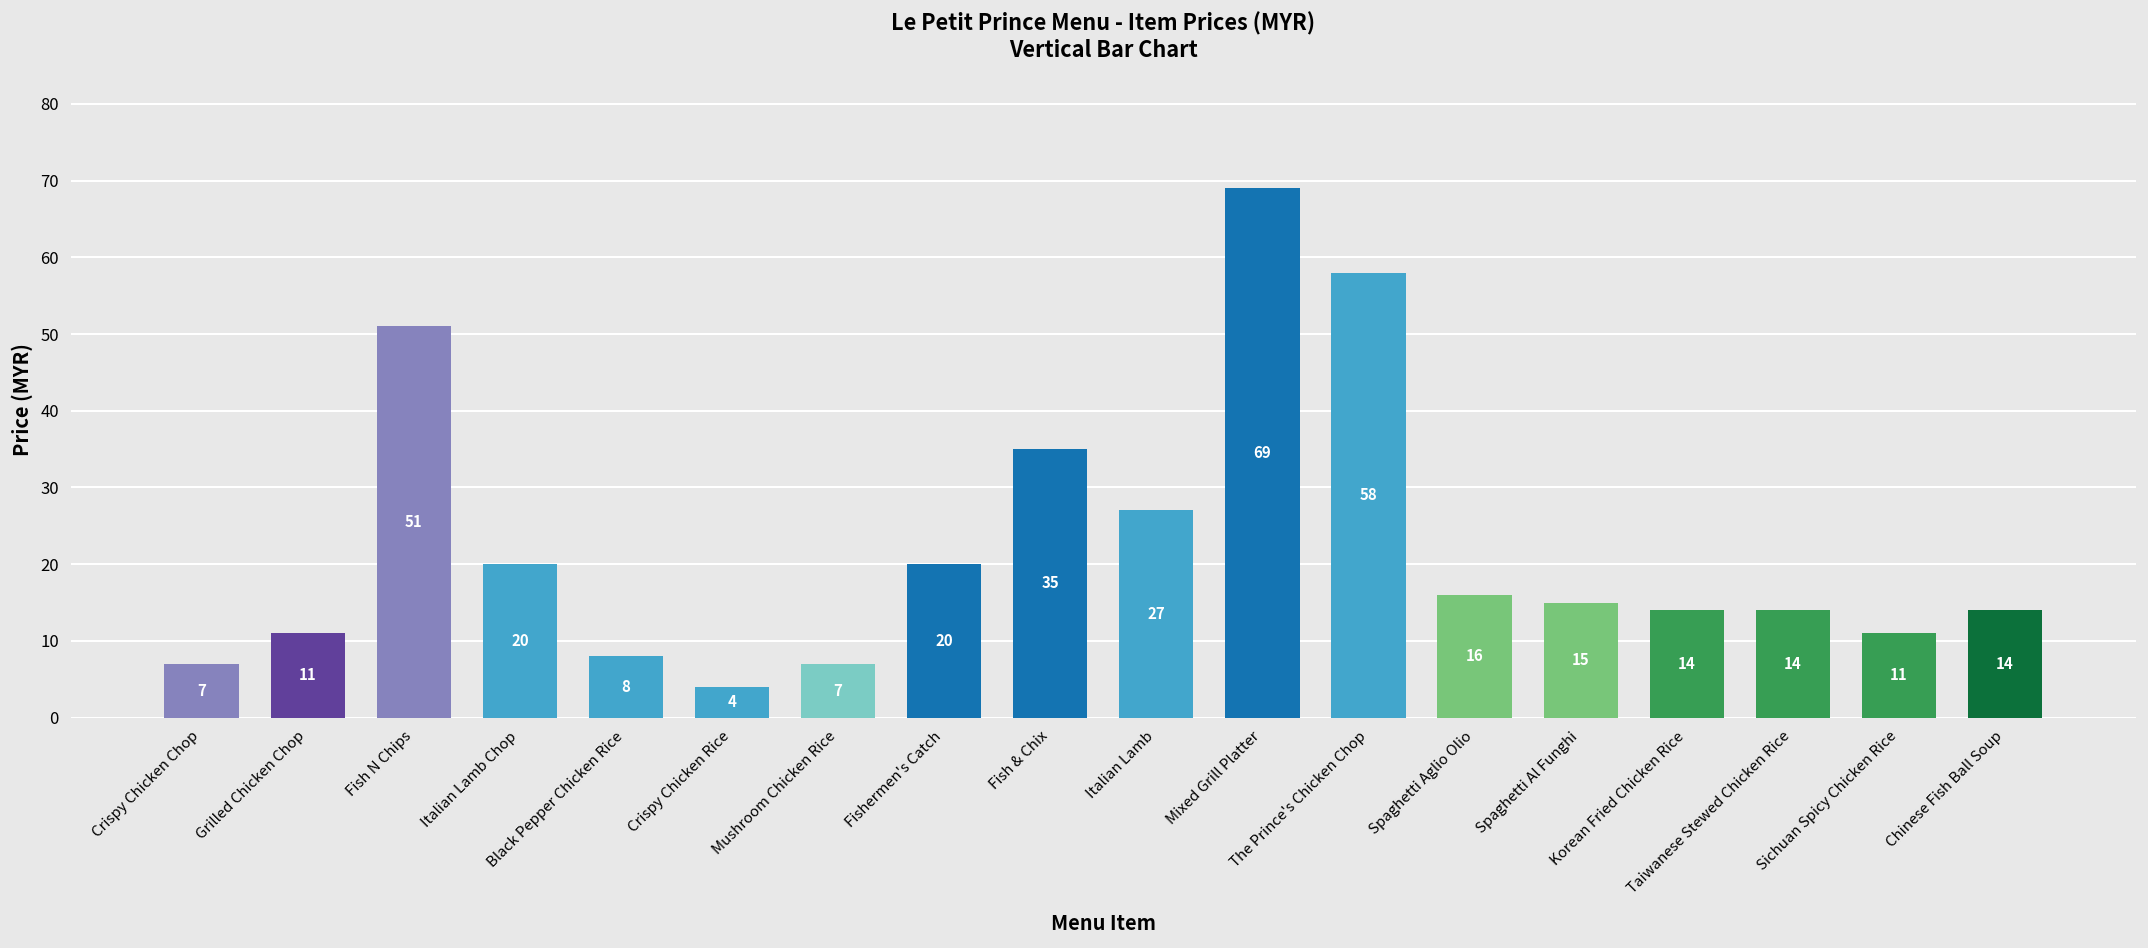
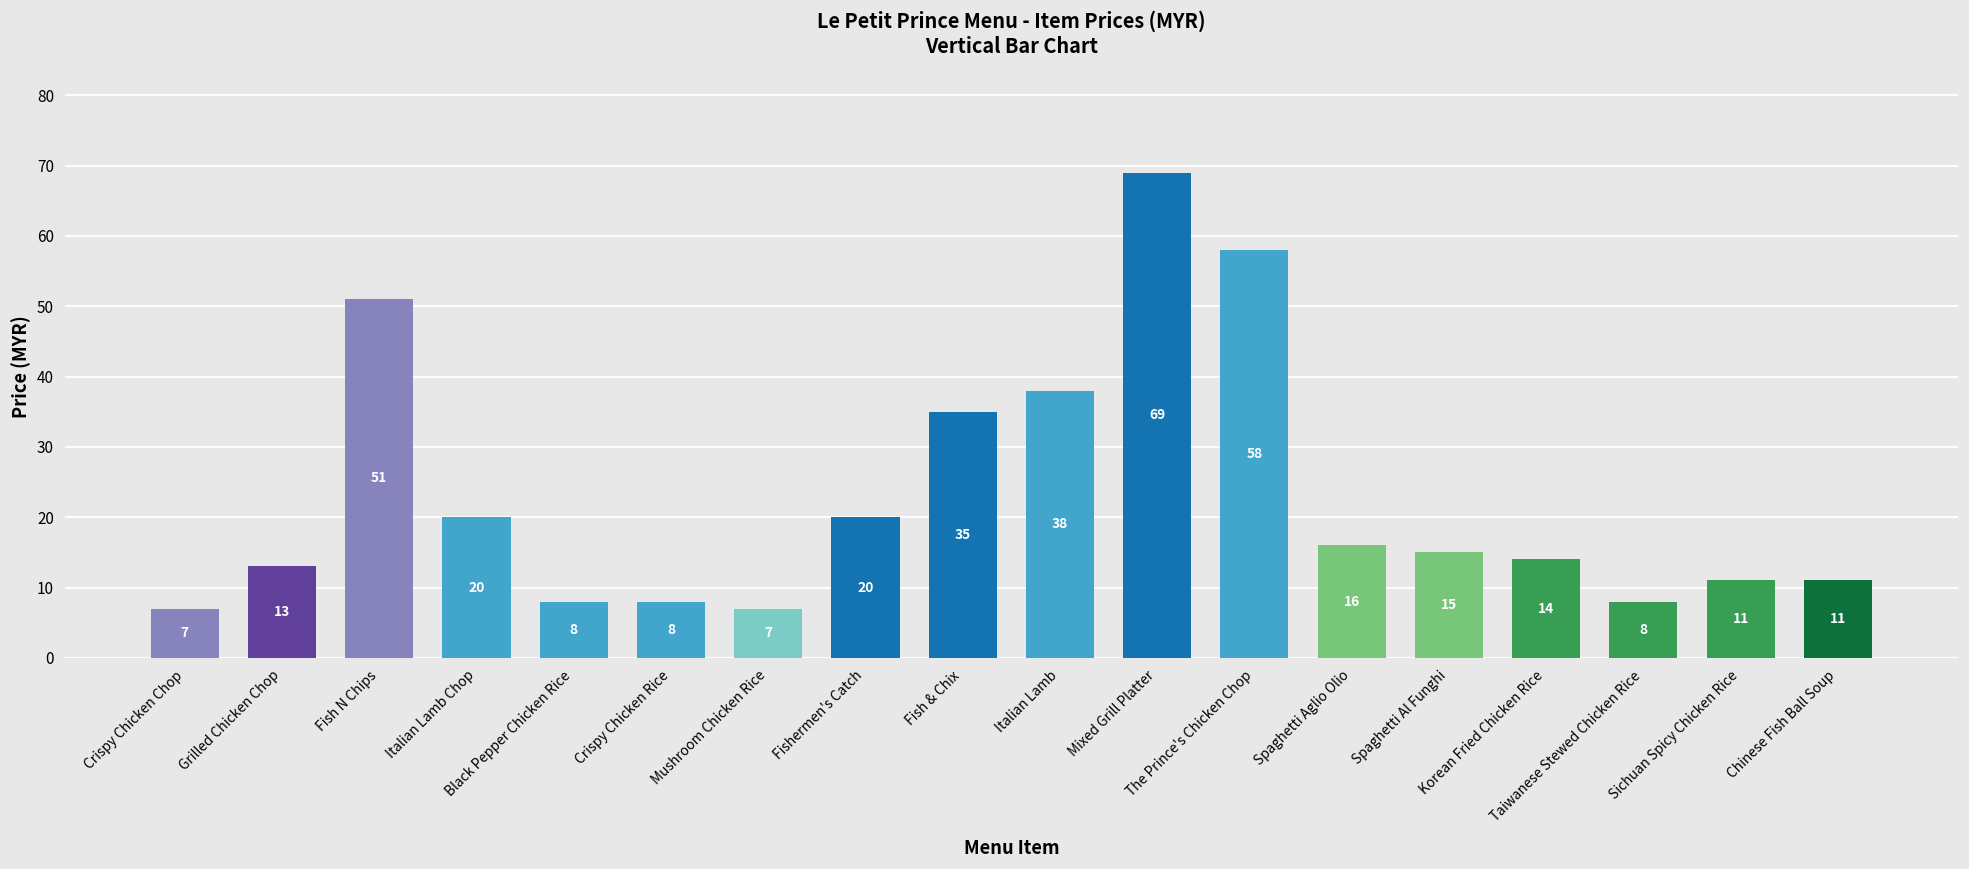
  {
    "Crispy Chicken Chop": 7,
-   "Grilled Chicken Chop": 11,
+   "Grilled Chicken Chop": 13,
    "Fish N Chips": 51,
    "Italian Lamb Chop": 20,
    "Black Pepper Chicken Rice": 8,
-   "Crispy Chicken Rice": 4,
+   "Crispy Chicken Rice": 8,
    "Mushroom Chicken Rice": 7,
    "Fishermen's Catch": 20,
    "Fish & Chix": 35,
-   "Italian Lamb": 27,
+   "Italian Lamb": 38,
    "Mixed Grill Platter": 69,
    "The Prince's Chicken Chop": 58,
    "Spaghetti Aglio Olio": 16,
    "Spaghetti Al Funghi": 15,
    "Korean Fried Chicken Rice": 14,
-   "Taiwanese Stewed Chicken Rice": 14,
+   "Taiwanese Stewed Chicken Rice": 8,
    "Sichuan Spicy Chicken Rice": 11,
-   "Chinese Fish Ball Soup": 14
+   "Chinese Fish Ball Soup": 11
  }
